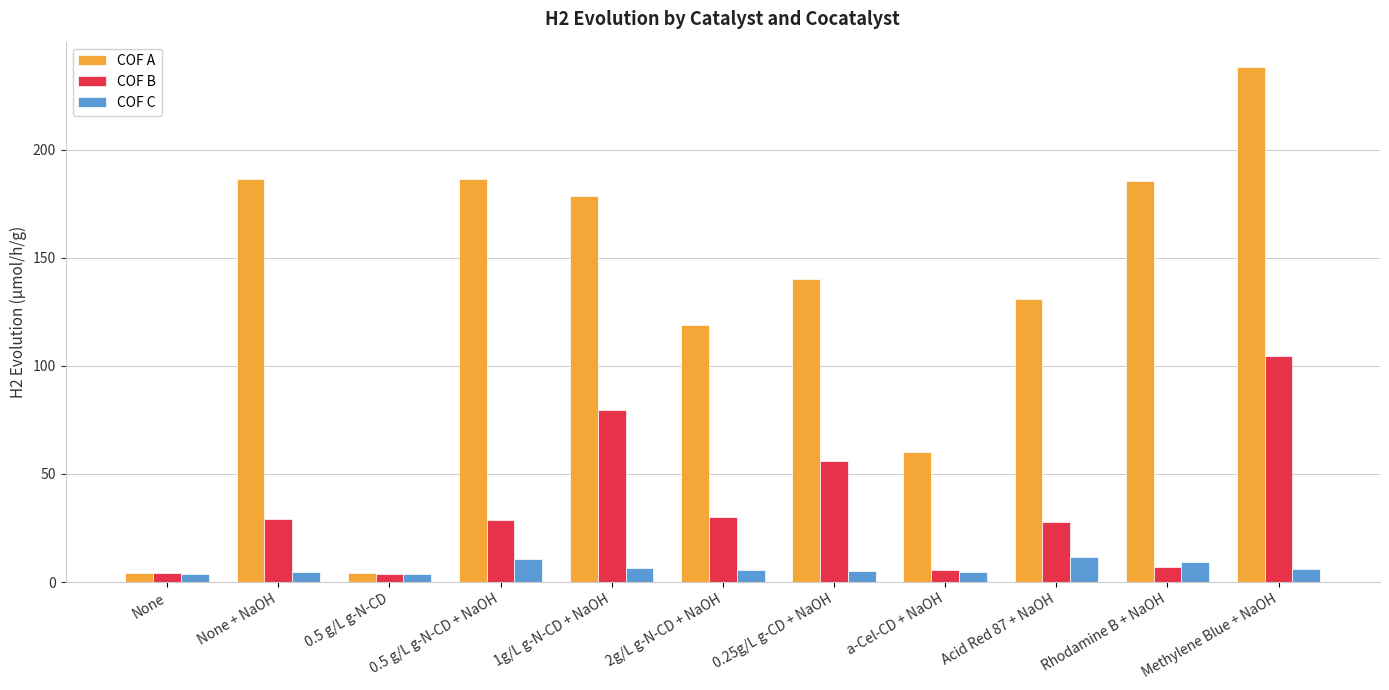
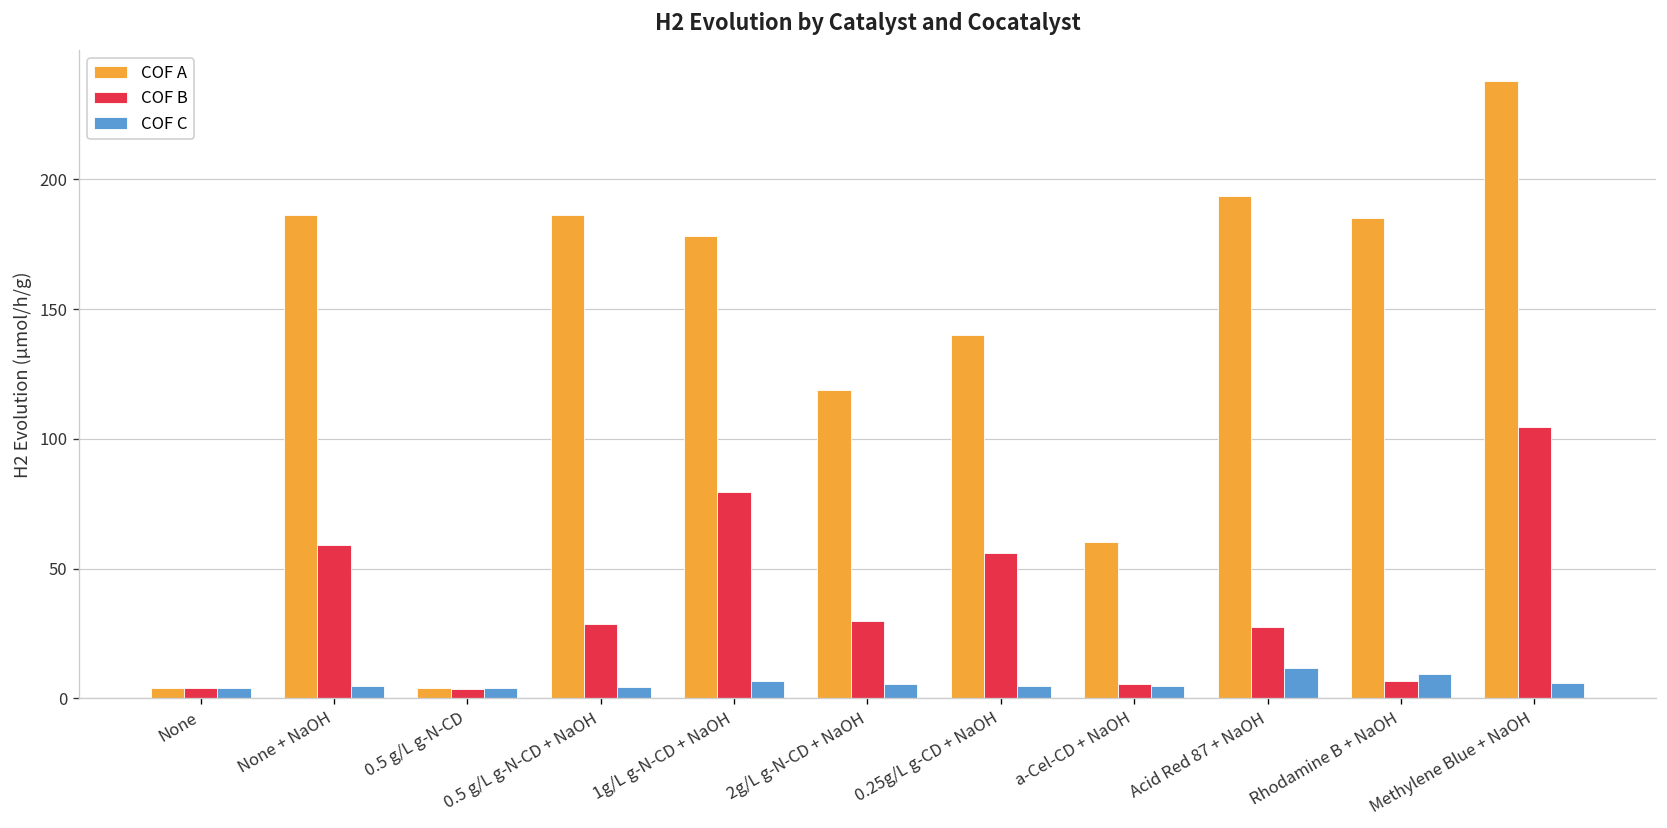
  {
    "COF A": {
      "None": 4,
      "None + NaOH": 186,
      "0.5 g/L g-N-CD": 4,
      "0.5 g/L g-N-CD + NaOH": 186,
      "1g/L g-N-CD + NaOH": 178,
      "2g/L g-N-CD + NaOH": 119,
      "0.25g/L g-CD + NaOH": 140,
      "a-Cel-CD + NaOH": 60,
-     "Acid Red 87 + NaOH": 131,
+     "Acid Red 87 + NaOH": 193,
      "Rhodamine B + NaOH": 185,
      "Methylene Blue + NaOH": 238
    },
    "COF B": {
      "None": 4,
-     "None + NaOH": 29,
+     "None + NaOH": 59,
      "0.5 g/L g-N-CD": 4,
      "0.5 g/L g-N-CD + NaOH": 29,
      "1g/L g-N-CD + NaOH": 80,
      "2g/L g-N-CD + NaOH": 30,
      "0.25g/L g-CD + NaOH": 56,
      "a-Cel-CD + NaOH": 6,
      "Acid Red 87 + NaOH": 28,
      "Rhodamine B + NaOH": 7,
      "Methylene Blue + NaOH": 104
    },
    "COF C": {
      "None": 4,
      "None + NaOH": 5,
      "0.5 g/L g-N-CD": 4,
-     "0.5 g/L g-N-CD + NaOH": 11,
+     "0.5 g/L g-N-CD + NaOH": 4,
      "1g/L g-N-CD + NaOH": 7,
      "2g/L g-N-CD + NaOH": 6,
      "0.25g/L g-CD + NaOH": 5,
      "a-Cel-CD + NaOH": 5,
      "Acid Red 87 + NaOH": 12,
      "Rhodamine B + NaOH": 9,
      "Methylene Blue + NaOH": 6
    }
  }
